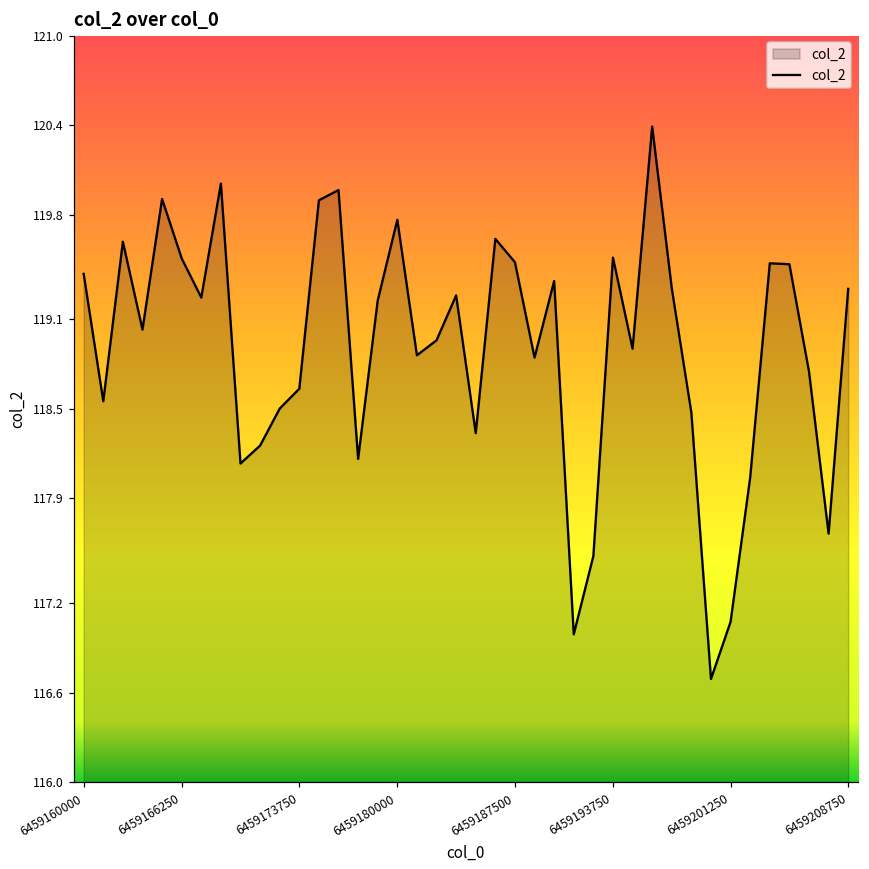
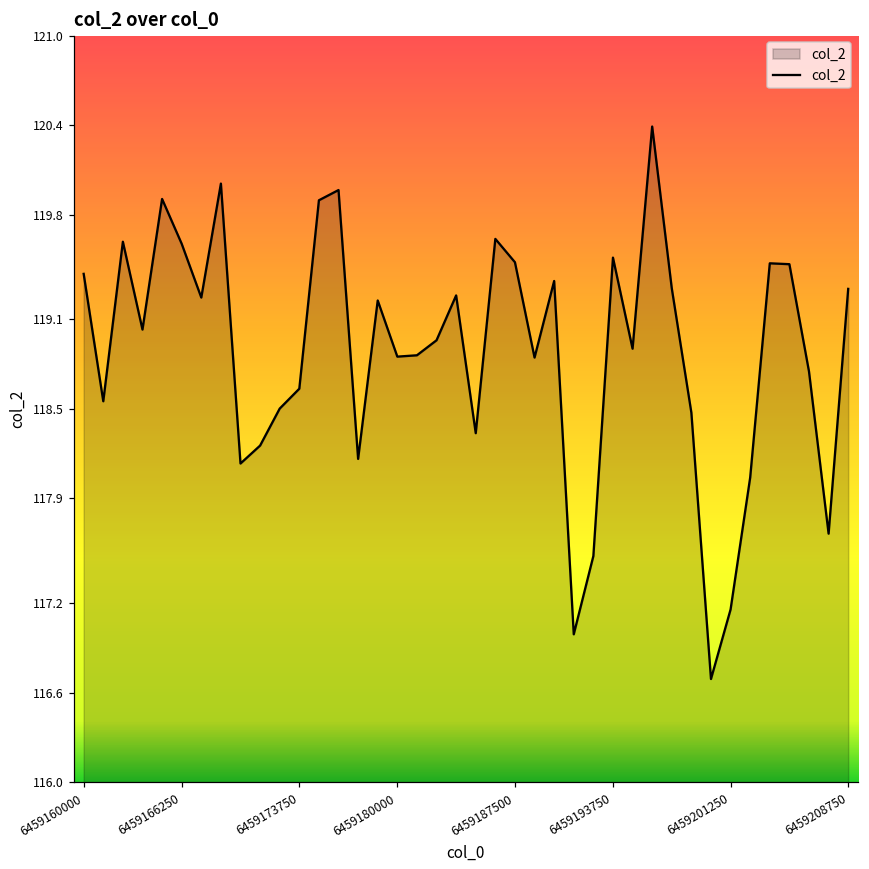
  {
    "6459160000": 119.40,
-   "6459166250": 119.51,
+   "6459166250": 119.61,
    "6459173750": 118.63,
-   "6459180000": 119.77,
+   "6459180000": 118.85,
    "6459187500": 119.48,
    "6459193750": 119.51,
-   "6459201250": 117.07,
+   "6459201250": 117.16,
    "6459208750": 119.30
  }
